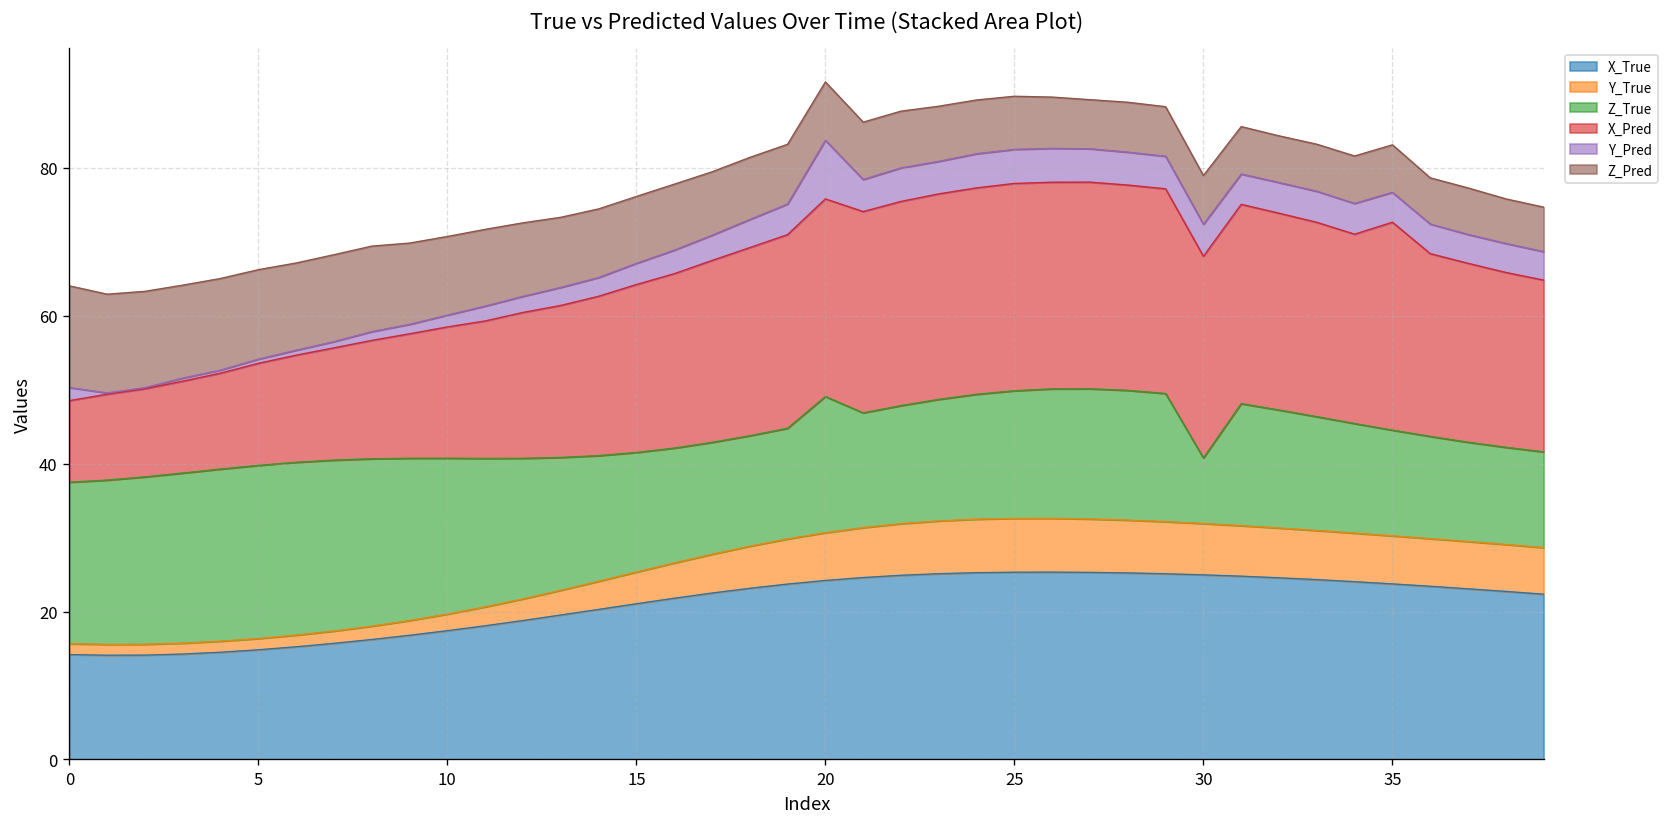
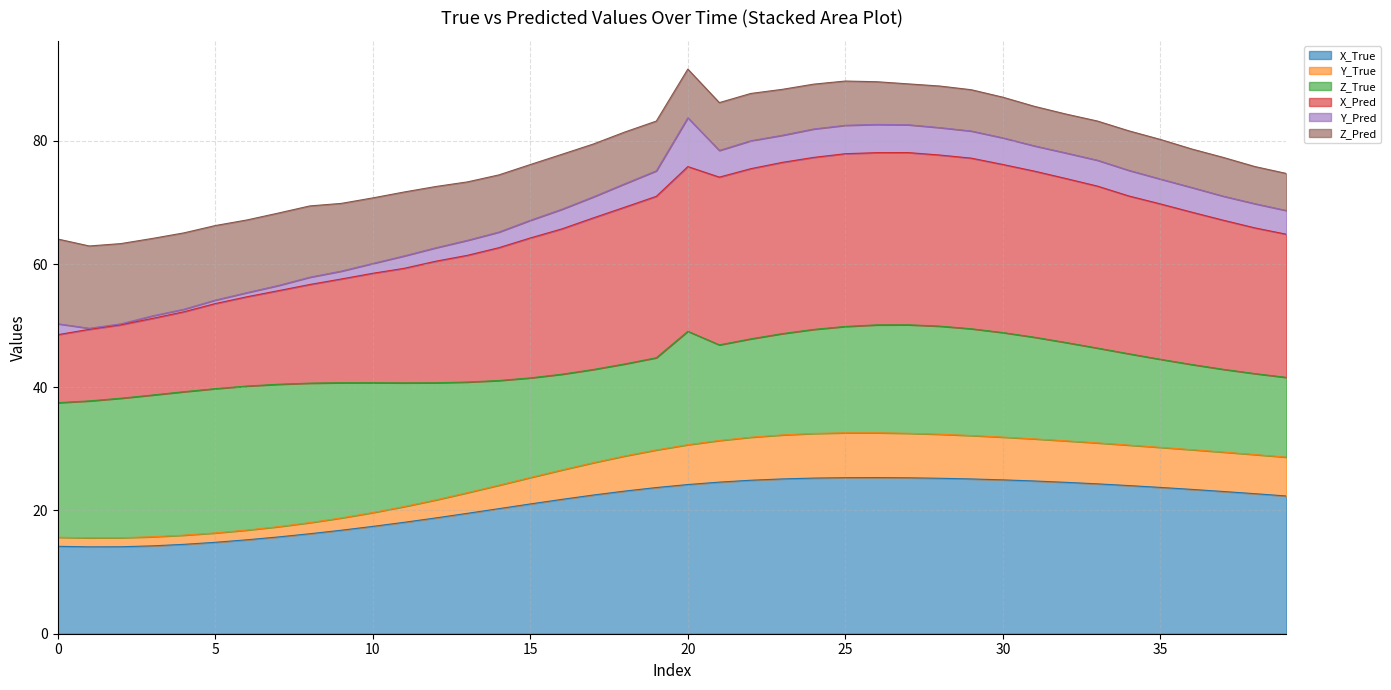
  {
    "X_True": {
      "0": 14,
      "5": 15,
      "10": 17,
      "15": 21,
      "20": 24,
      "25": 25,
      "30": 25,
      "35": 24
    },
    "Y_True": {
      "0": 1,
      "5": 2,
      "10": 2,
      "15": 4,
      "20": 6,
      "25": 7,
      "30": 7,
      "35": 6
    },
    "Z_True": {
      "0": 22,
      "5": 23,
      "10": 21,
      "15": 16,
      "20": 18,
      "25": 17,
-     "30": 9,
+     "30": 17,
      "35": 14
    },
    "X_Pred": {
      "0": 11,
      "5": 14,
      "10": 18,
      "15": 23,
      "20": 27,
      "25": 28,
      "30": 27,
-     "35": 28
+     "35": 25
    },
    "Y_Pred": {
      "0": 2,
      "5": 1,
      "10": 2,
      "15": 3,
      "20": 8,
      "25": 5,
      "30": 4,
      "35": 4
    },
    "Z_Pred": {
      "0": 14,
      "5": 12,
      "10": 11,
      "15": 9,
      "20": 8,
      "25": 7,
      "30": 7,
      "35": 6
    }
  }
